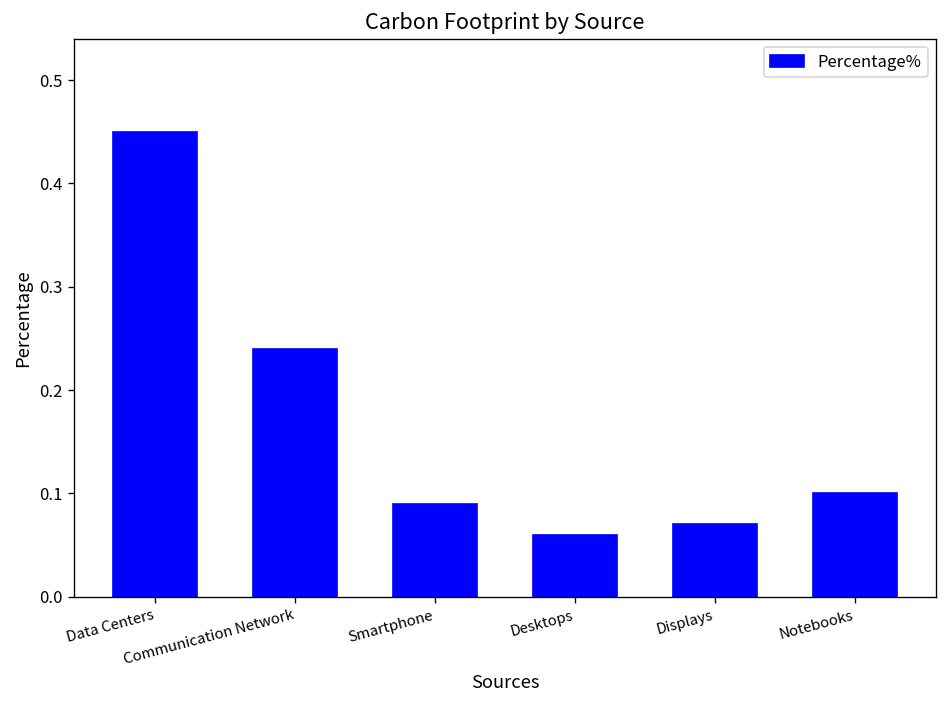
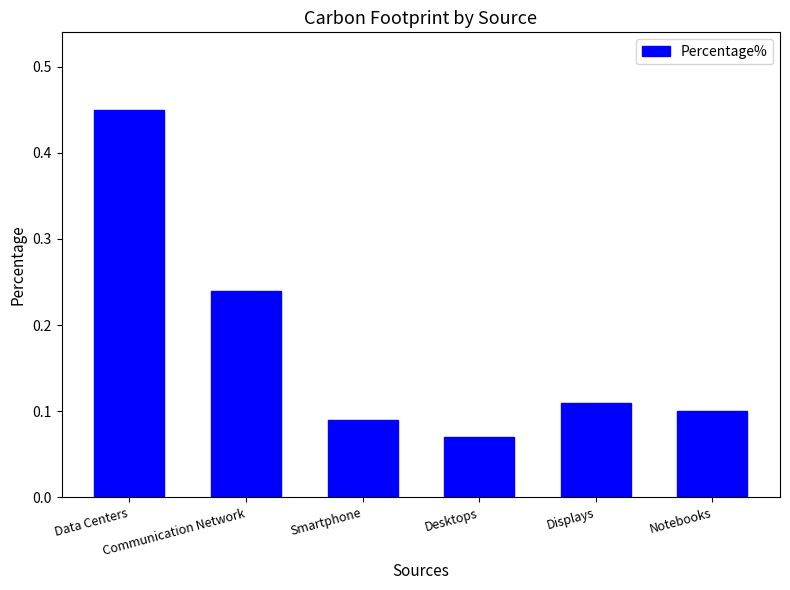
  {
    "Data Centers": 0.45,
    "Communication Network": 0.24,
    "Smartphone": 0.09,
-   "Desktops": 0.06,
-   "Displays": 0.07,
+   "Desktops": 0.07,
+   "Displays": 0.11,
    "Notebooks": 0.10
  }
